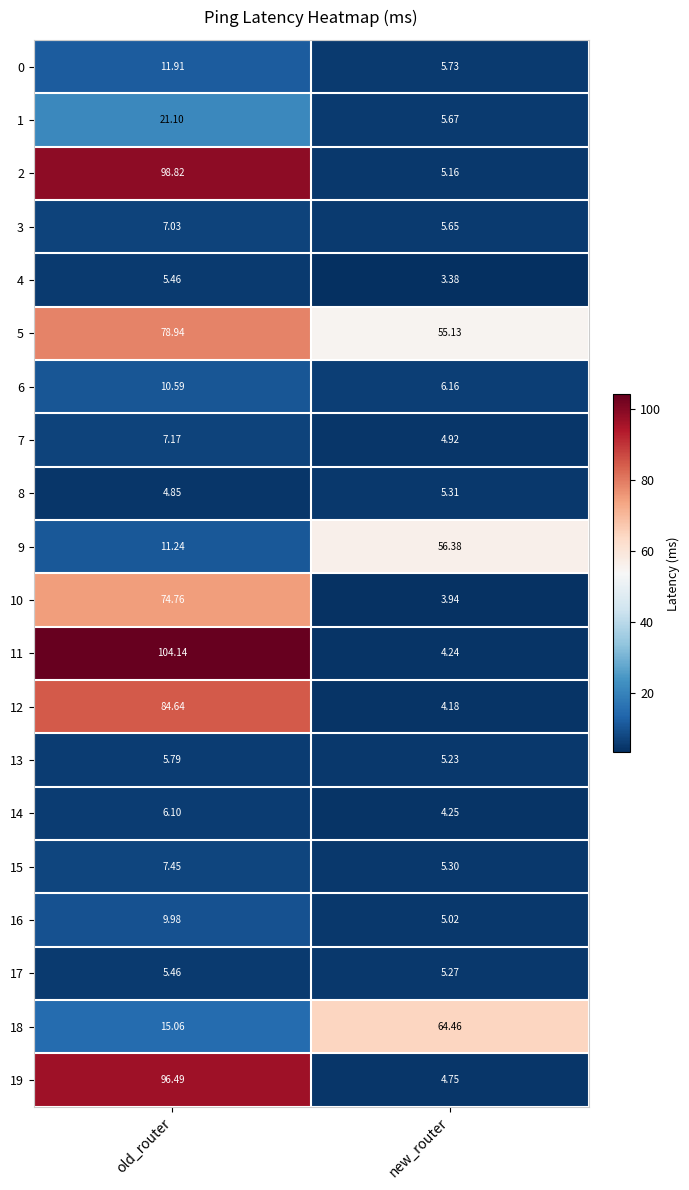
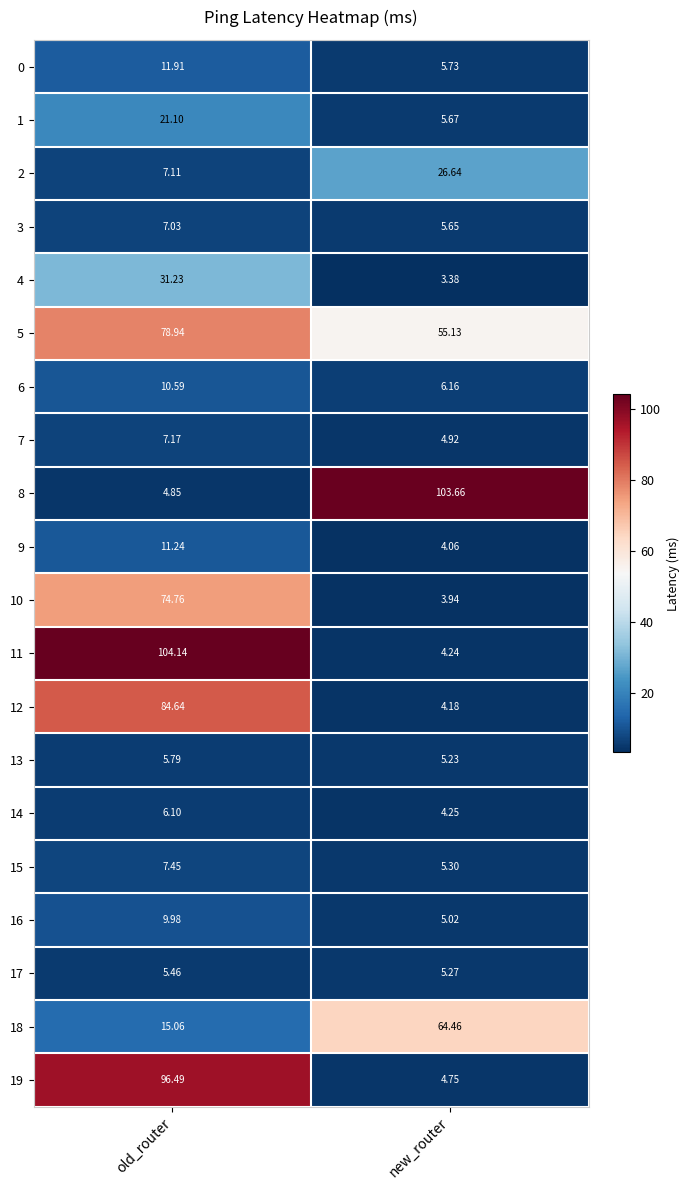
  {
    "0": {
      "old_router": 11.91,
      "new_router": 5.73
    },
    "1": {
      "old_router": 21.10,
      "new_router": 5.67
    },
    "2": {
-     "old_router": 98.82,
-     "new_router": 5.16
+     "old_router": 7.11,
+     "new_router": 26.64
    },
    "3": {
      "old_router": 7.03,
      "new_router": 5.65
    },
    "4": {
-     "old_router": 5.46,
+     "old_router": 31.23,
      "new_router": 3.38
    },
    "5": {
      "old_router": 78.94,
      "new_router": 55.13
    },
    "6": {
      "old_router": 10.59,
      "new_router": 6.16
    },
    "7": {
      "old_router": 7.17,
      "new_router": 4.92
    },
    "8": {
      "old_router": 4.85,
-     "new_router": 5.31
+     "new_router": 103.66
    },
    "9": {
      "old_router": 11.24,
-     "new_router": 56.38
+     "new_router": 4.06
    },
    "10": {
      "old_router": 74.76,
      "new_router": 3.94
    },
    "11": {
      "old_router": 104.14,
      "new_router": 4.24
    },
    "12": {
      "old_router": 84.64,
      "new_router": 4.18
    },
    "13": {
      "old_router": 5.79,
      "new_router": 5.23
    },
    "14": {
      "old_router": 6.10,
      "new_router": 4.25
    },
    "15": {
      "old_router": 7.45,
      "new_router": 5.30
    },
    "16": {
      "old_router": 9.98,
      "new_router": 5.02
    },
    "17": {
      "old_router": 5.46,
      "new_router": 5.27
    },
    "18": {
      "old_router": 15.06,
      "new_router": 64.46
    },
    "19": {
      "old_router": 96.49,
      "new_router": 4.75
    }
  }
